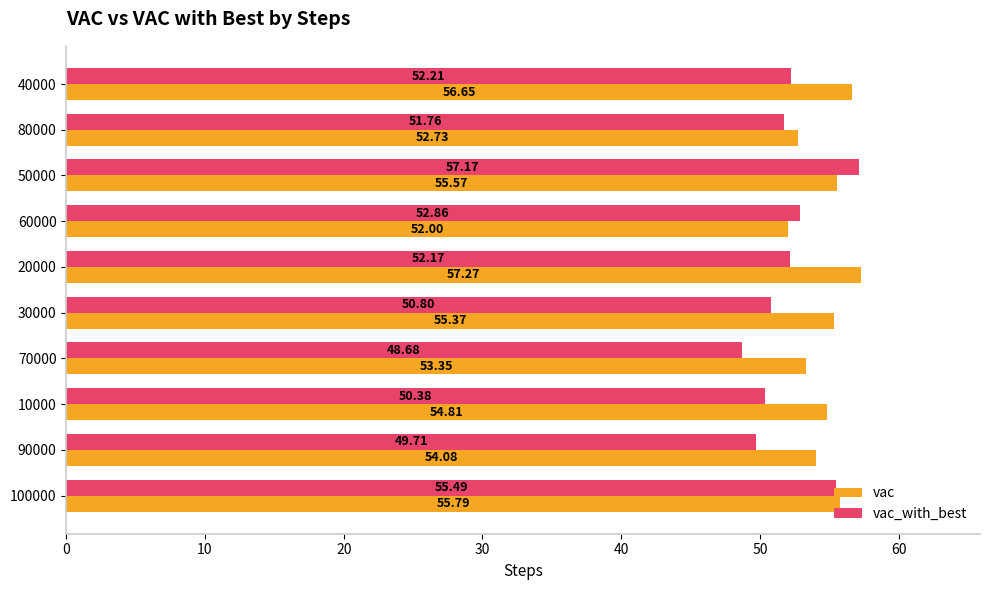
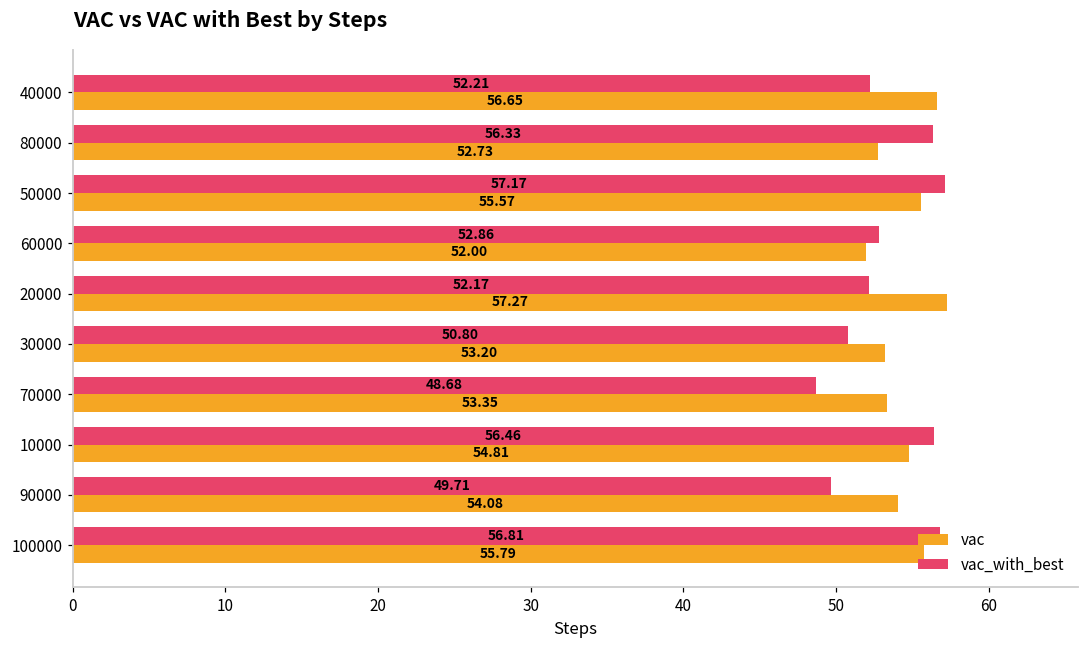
  {
    "vac": {
      "40000": 56.65,
      "80000": 52.73,
      "50000": 55.57,
      "60000": 52.00,
      "20000": 57.27,
-     "30000": 55.37,
+     "30000": 53.20,
      "70000": 53.35,
      "10000": 54.81,
      "90000": 54.08,
      "100000": 55.79
    },
    "vac_with_best": {
      "40000": 52.21,
-     "80000": 51.76,
+     "80000": 56.33,
      "50000": 57.17,
      "60000": 52.86,
      "20000": 52.17,
      "30000": 50.80,
      "70000": 48.68,
-     "10000": 50.38,
+     "10000": 56.46,
      "90000": 49.71,
-     "100000": 55.49
+     "100000": 56.81
    }
  }
